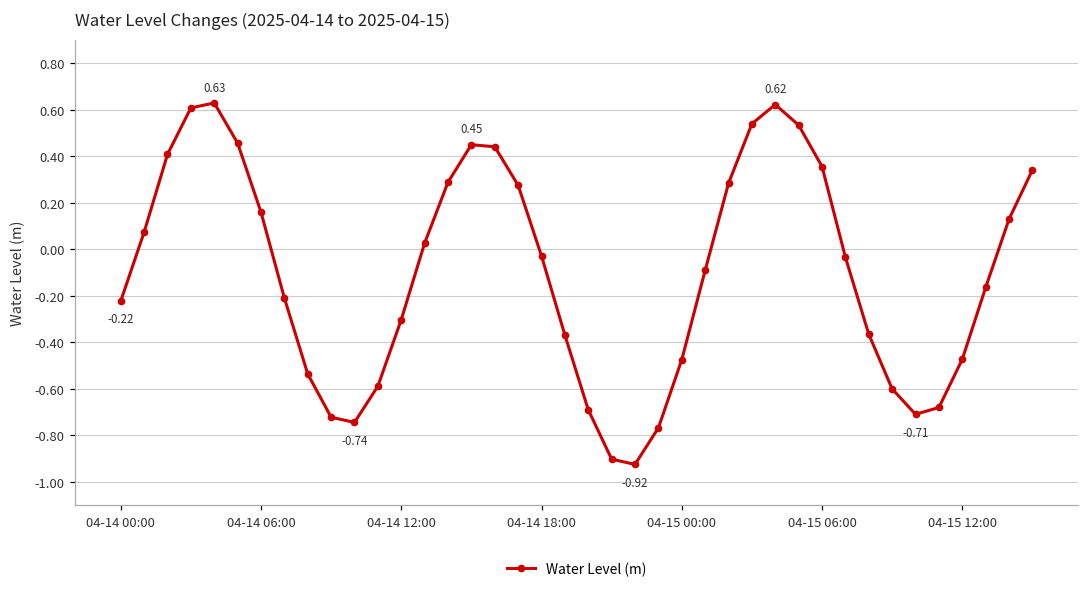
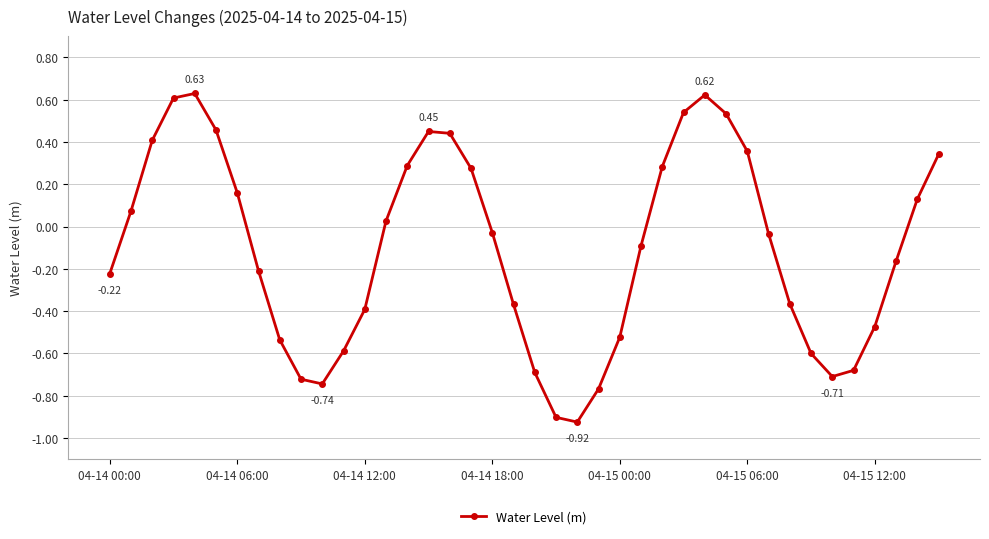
  {
    "04-14 06:00": 0.16,
-   "04-14 12:00": -0.30,
+   "04-14 12:00": -0.39,
    "04-14 18:00": -0.03,
-   "04-15 00:00": -0.47,
+   "04-15 00:00": -0.52,
    "04-15 06:00": 0.36,
    "04-15 12:00": -0.47
  }
